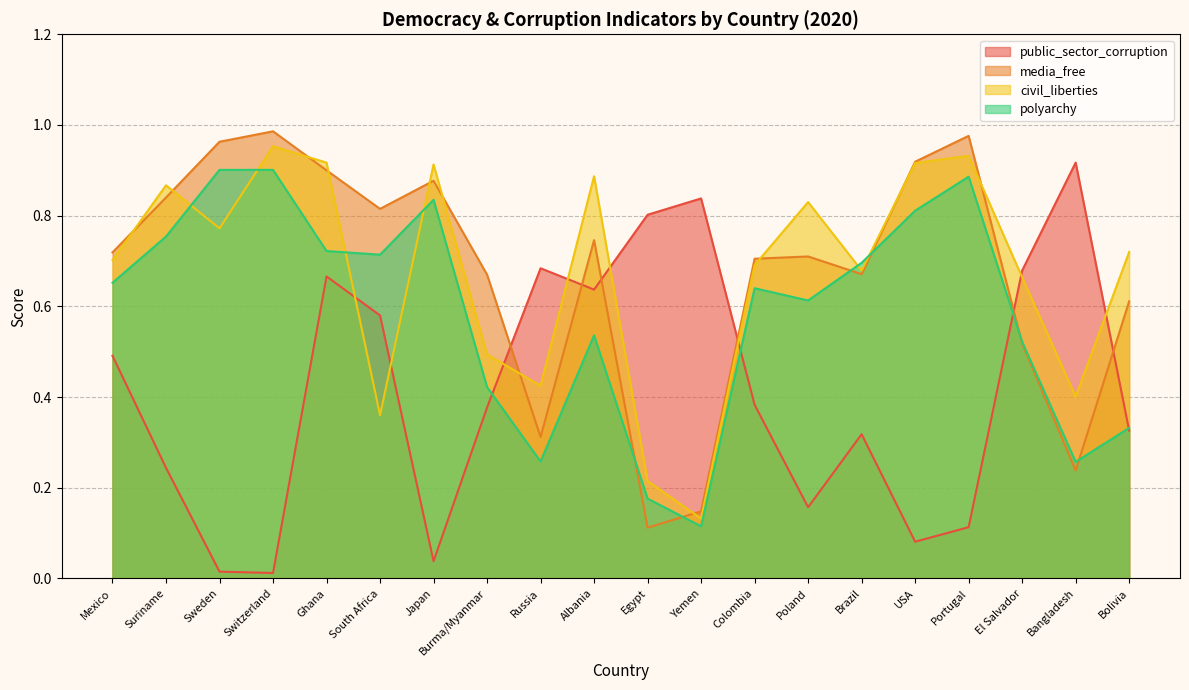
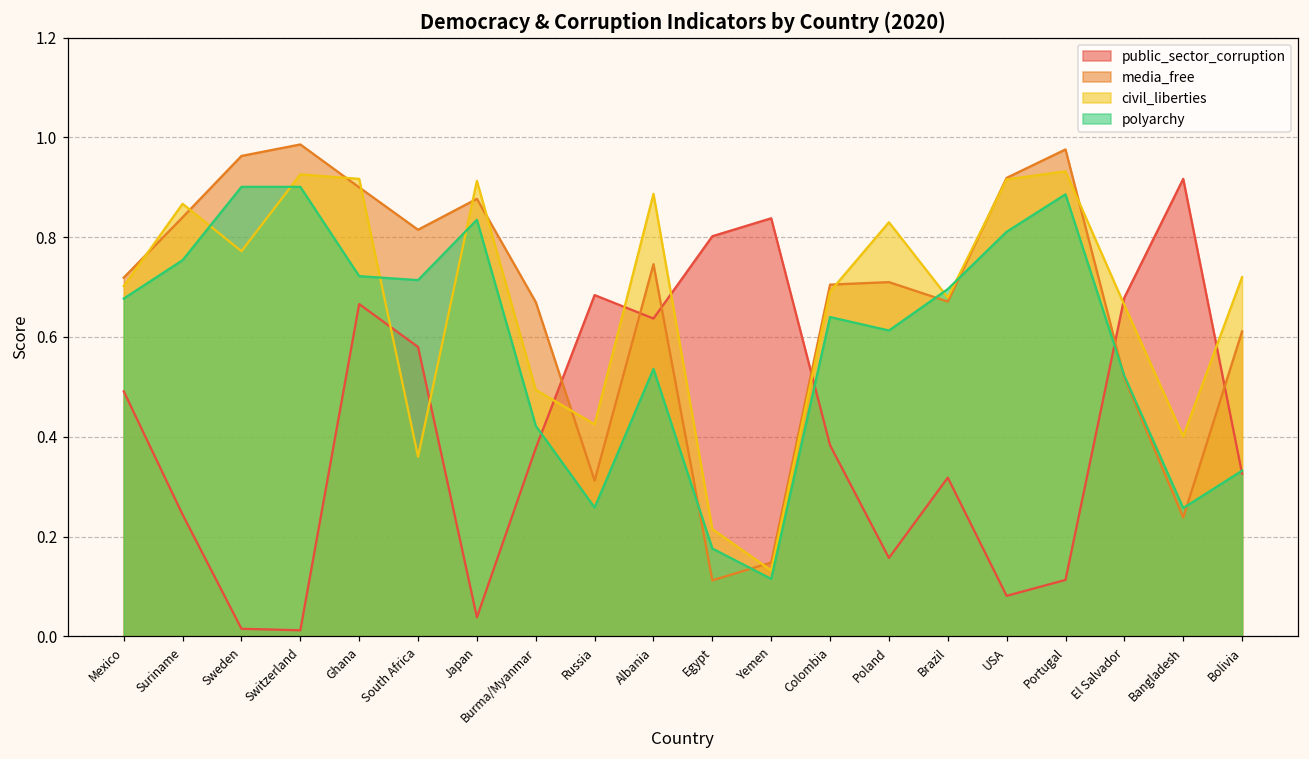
  {
    "civil_liberties": {
      "Mexico": 0.70,
      "Suriname": 0.87,
      "Sweden": 0.77,
-     "Switzerland": 0.95,
+     "Switzerland": 0.93,
      "Ghana": 0.92,
      "South Africa": 0.36,
      "Japan": 0.91,
      "Burma/Myanmar": 0.49,
      "Russia": 0.43,
      "Albania": 0.89,
      "Egypt": 0.22,
      "Yemen": 0.13,
      "Colombia": 0.69,
      "Poland": 0.83,
      "Brazil": 0.68,
      "Portugal": 0.93,
      "El Salvador": 0.66,
      "Bangladesh": 0.40,
      "Bolivia": 0.72
    },
    "polyarchy": {
-     "Mexico": 0.65,
+     "Mexico": 0.68,
      "Suriname": 0.75,
      "Sweden": 0.90,
      "Switzerland": 0.90,
      "Ghana": 0.72,
      "South Africa": 0.71,
      "Japan": 0.84,
      "Burma/Myanmar": 0.42,
      "Russia": 0.26,
      "Albania": 0.54,
      "Egypt": 0.18,
      "Yemen": 0.12,
      "Colombia": 0.64,
      "Poland": 0.61,
      "Brazil": 0.70,
      "USA": 0.81,
      "Portugal": 0.89,
      "Bangladesh": 0.26,
      "Bolivia": 0.33
    }
  }
